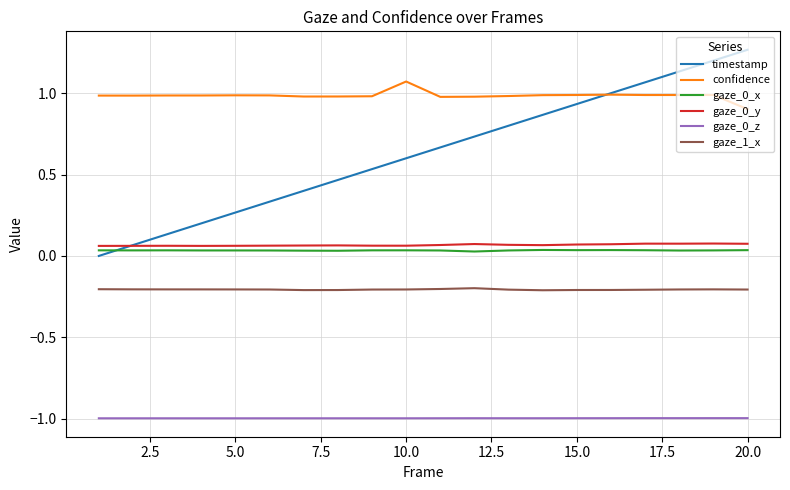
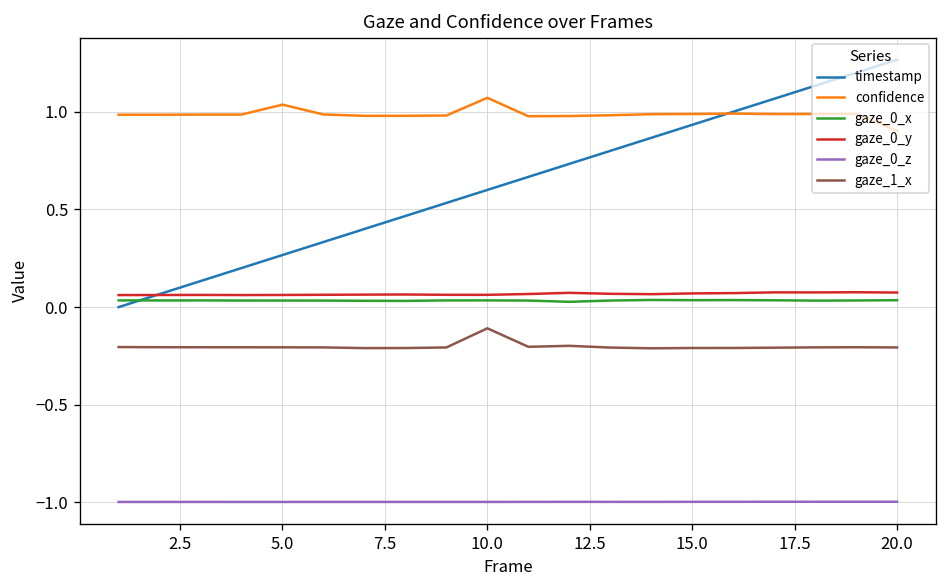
  {
    "timestamp": {
      "5.0": 0.27,
      "10.0": 0.60,
      "15.0": 0.93
    },
    "confidence": {
-     "5.0": 0.99,
+     "5.0": 1.04,
      "10.0": 1.07,
      "15.0": 0.99
    },
    "gaze_0_x": {
      "5.0": 0.03,
      "10.0": 0.03,
      "15.0": 0.04,
      "20.0": 0.04
    },
    "gaze_0_y": {
      "5.0": 0.06,
      "10.0": 0.06,
      "15.0": 0.07,
      "20.0": 0.07
    },
    "gaze_0_z": {
      "5.0": -1.00,
      "10.0": -1.00,
      "15.0": -1.00,
      "20.0": -1.00
    },
    "gaze_1_x": {
      "5.0": -0.21,
-     "10.0": -0.21,
+     "10.0": -0.11,
      "15.0": -0.21,
      "20.0": -0.21
    }
  }
